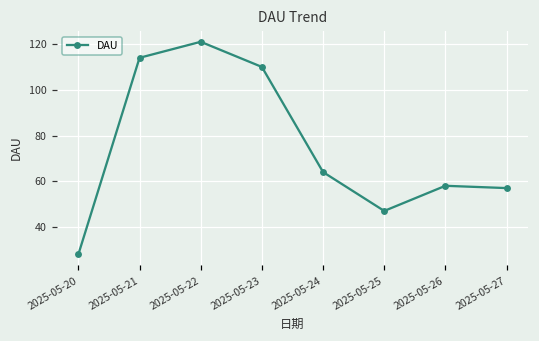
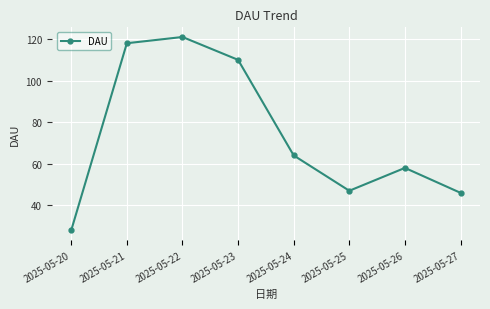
  {
    "2025-05-20": 28,
-   "2025-05-21": 114,
+   "2025-05-21": 118,
    "2025-05-22": 121,
    "2025-05-23": 110,
    "2025-05-24": 64,
    "2025-05-25": 47,
    "2025-05-26": 58,
-   "2025-05-27": 57
+   "2025-05-27": 46
  }
